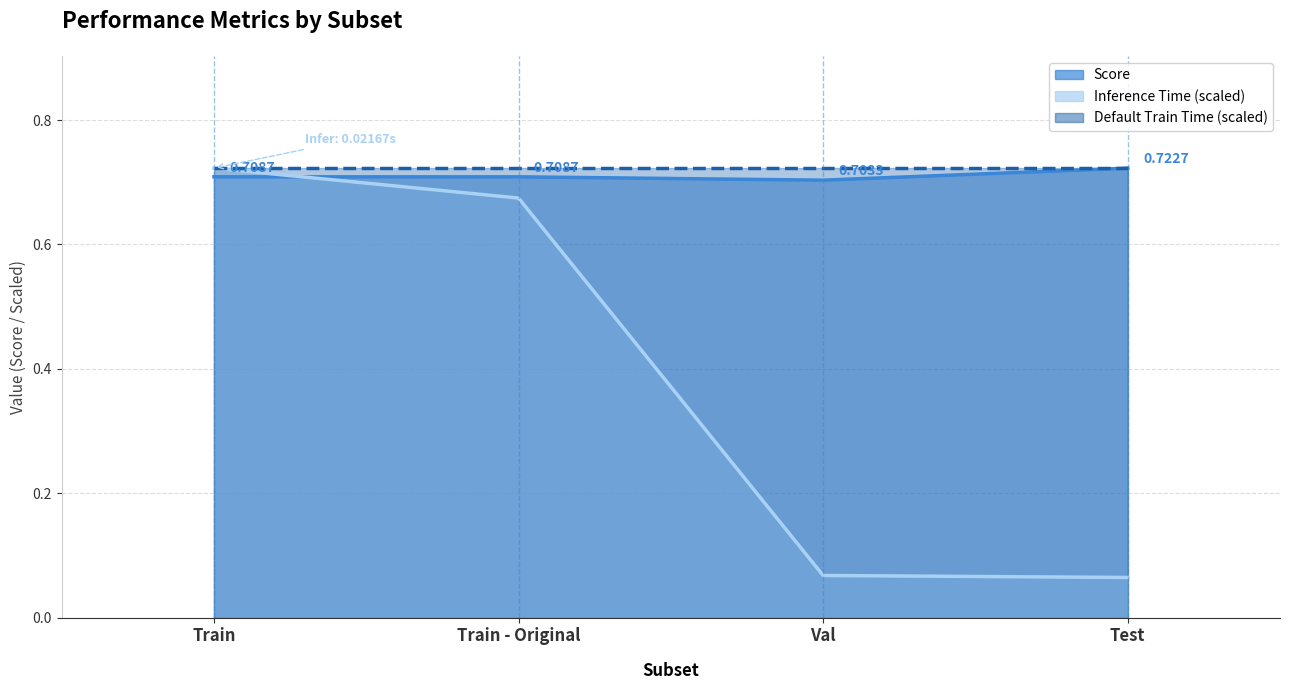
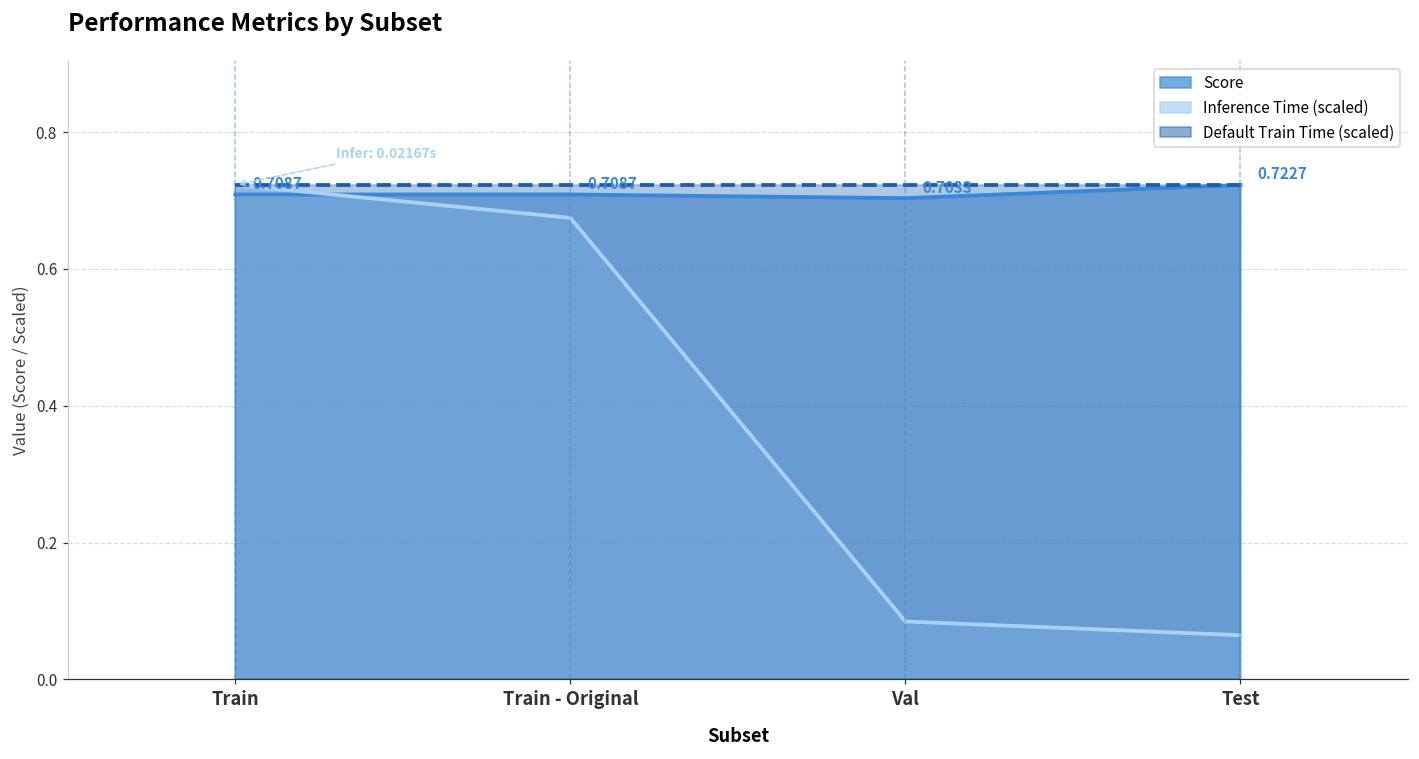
  {
    "Inference Time (scaled)": {
      "Train - Original": 0.67,
-     "Val": 0.07,
+     "Val": 0.08,
      "Test": 0.06
    }
  }
